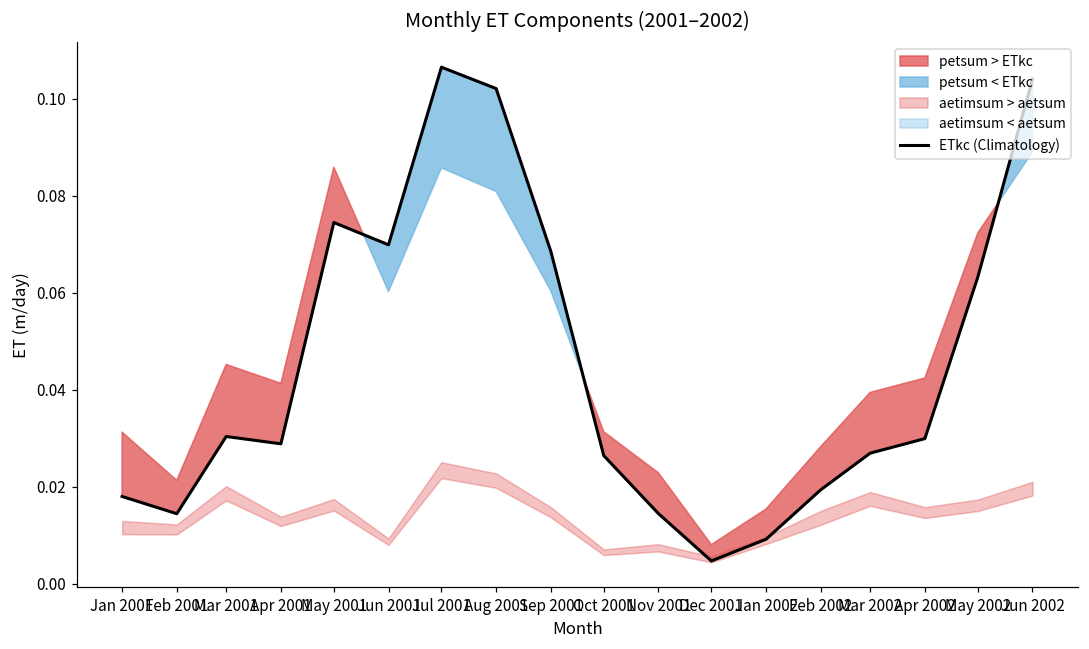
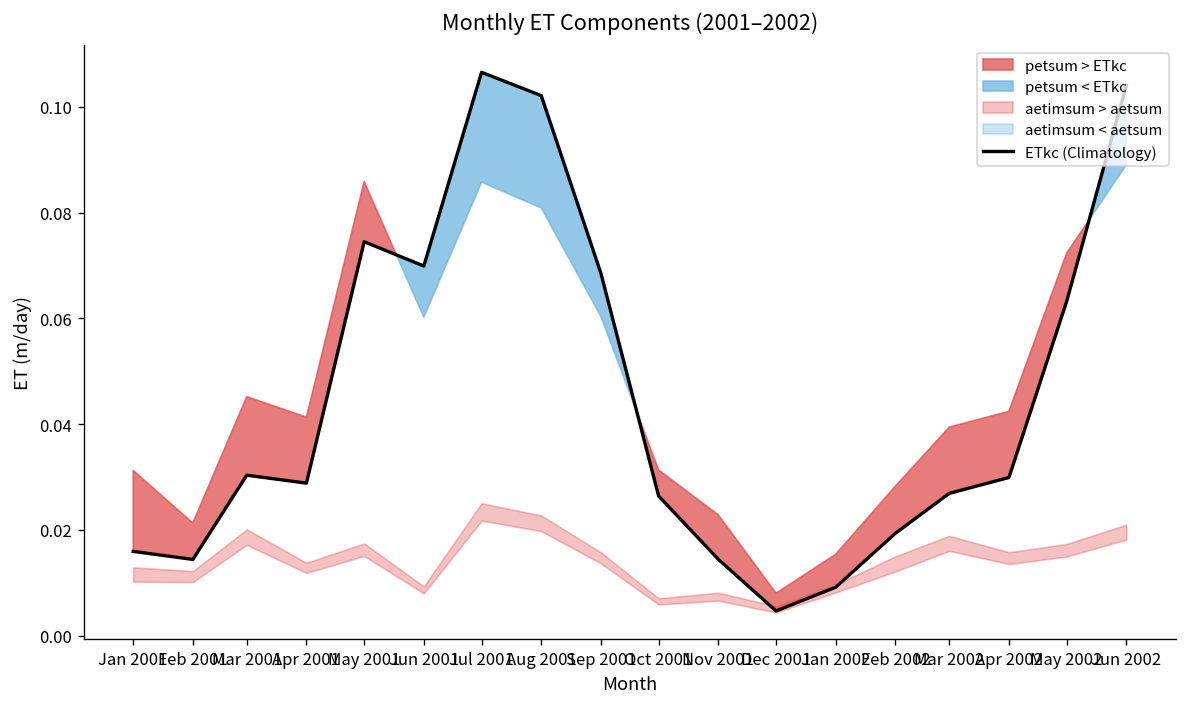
  {
    "ETkc (Climatology)": {
-     "Jan 2001": 0.018,
+     "Jan 2001": 0.016,
      "Jul 2001": 0.107
    }
  }
